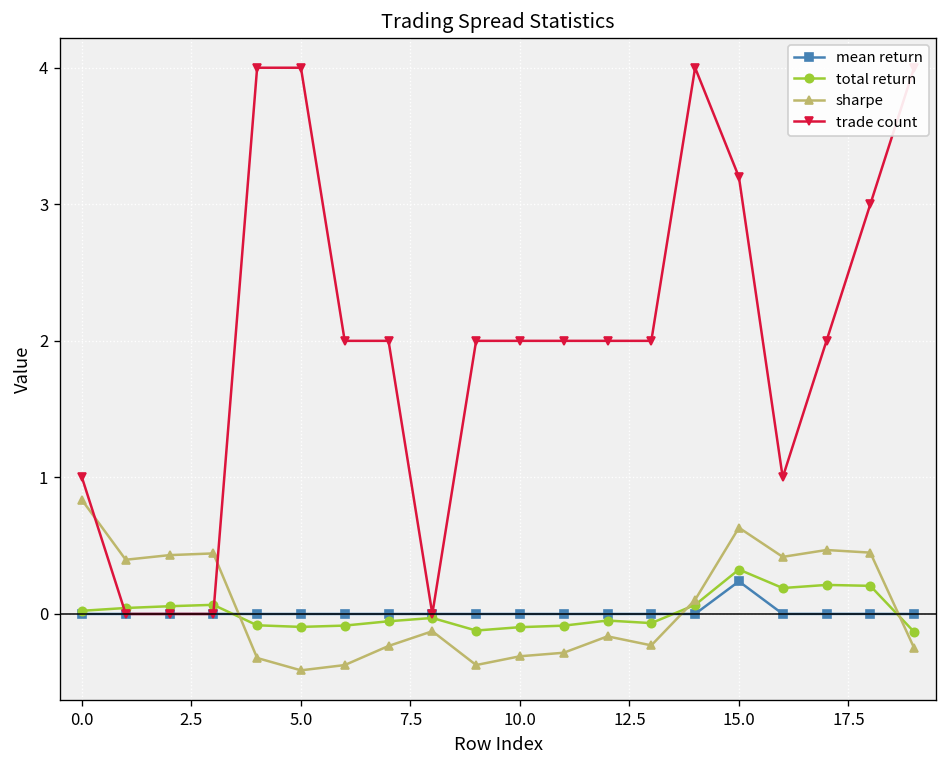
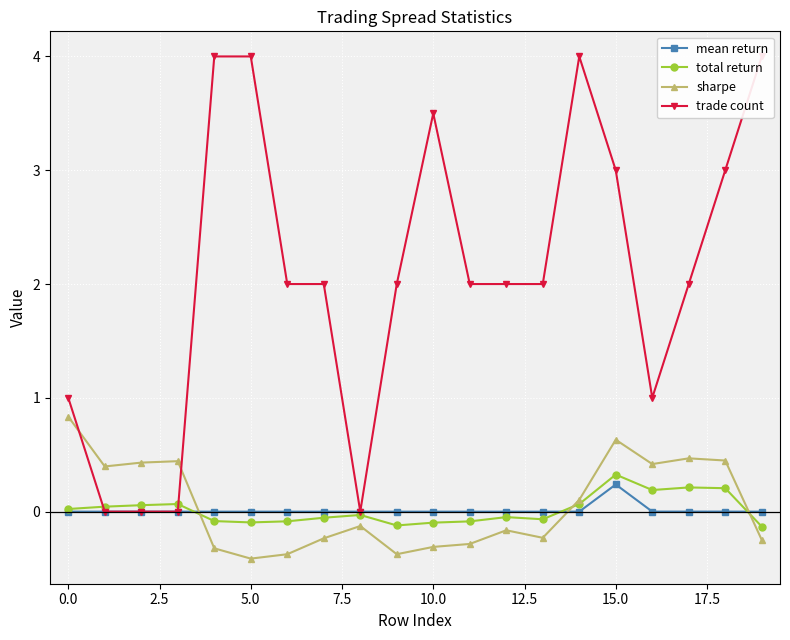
  {
    "mean return": {
      "0.0": 0.0,
      "5.0": 0.0,
      "10.0": 0.0,
      "15.0": 0.24
    },
    "total return": {
      "0.0": 0.02,
      "5.0": -0.1,
      "10.0": -0.1,
      "15.0": 0.33
    },
    "sharpe": {
      "0.0": 0.83,
      "5.0": -0.4,
      "10.0": -0.3,
      "15.0": 0.63
    },
    "trade count": {
      "0.0": 1.0,
      "5.0": 4.0,
-     "10.0": 2.0,
-     "15.0": 3.2
+     "10.0": 3.5,
+     "15.0": 3.0
    }
  }
